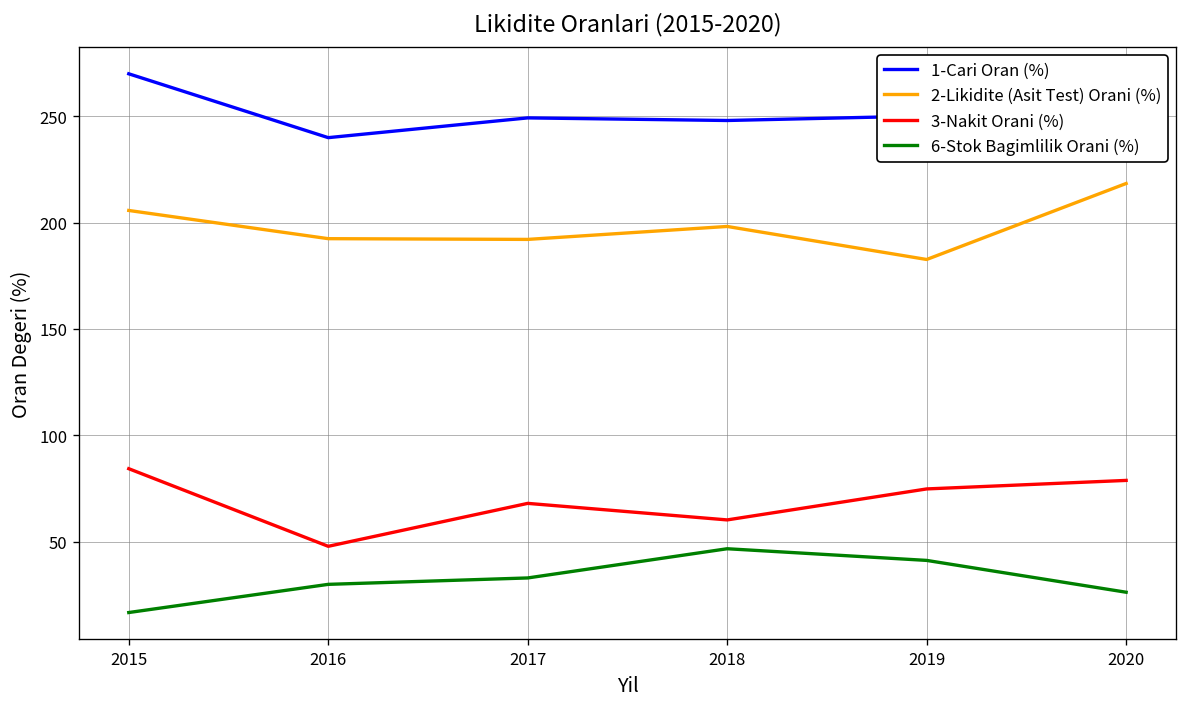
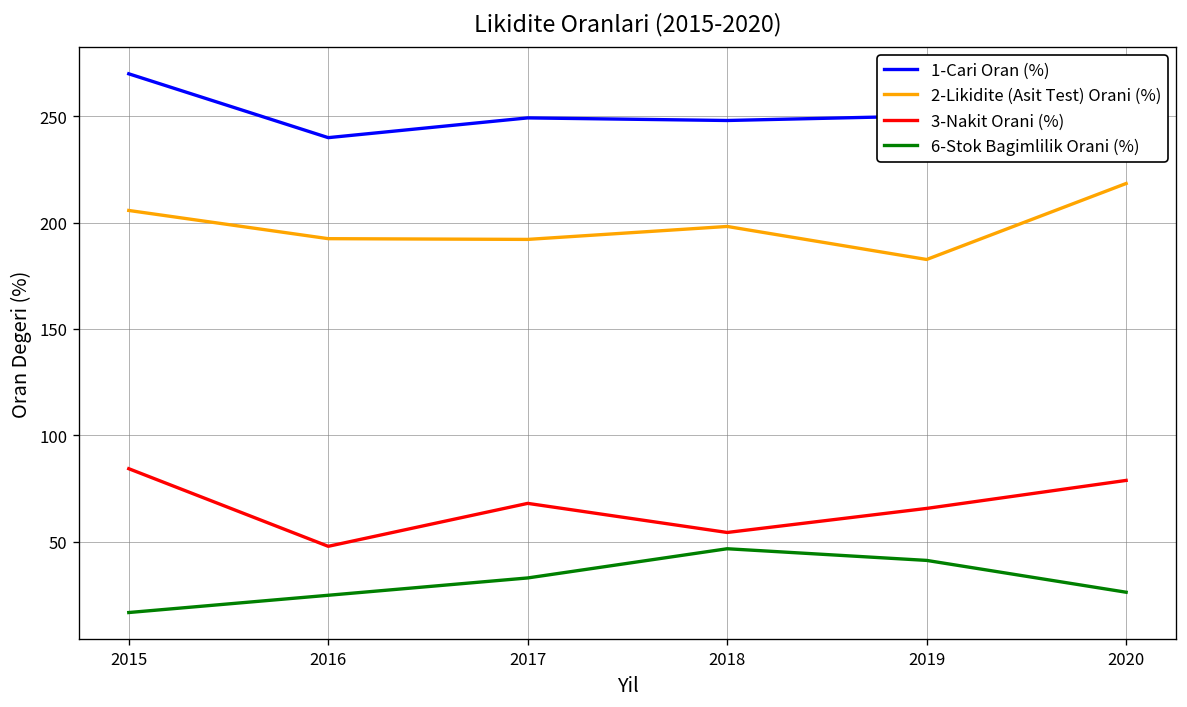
  {
    "1-Cari Oran (%)": {
      "2015": 270,
      "2016": 240,
      "2017": 249,
      "2018": 248
    },
    "2-Likidite (Asit Test) Orani (%)": {
      "2015": 206,
      "2016": 192,
      "2017": 192,
      "2018": 198,
      "2019": 183,
      "2020": 218
    },
    "3-Nakit Orani (%)": {
      "2015": 84,
      "2016": 48,
      "2017": 68,
-     "2018": 60,
-     "2019": 75,
+     "2018": 54,
+     "2019": 66,
      "2020": 79
    },
    "6-Stok Bagimlilik Orani (%)": {
      "2015": 17,
-     "2016": 30,
+     "2016": 25,
      "2017": 33,
      "2018": 47,
      "2019": 41,
      "2020": 26
    }
  }
